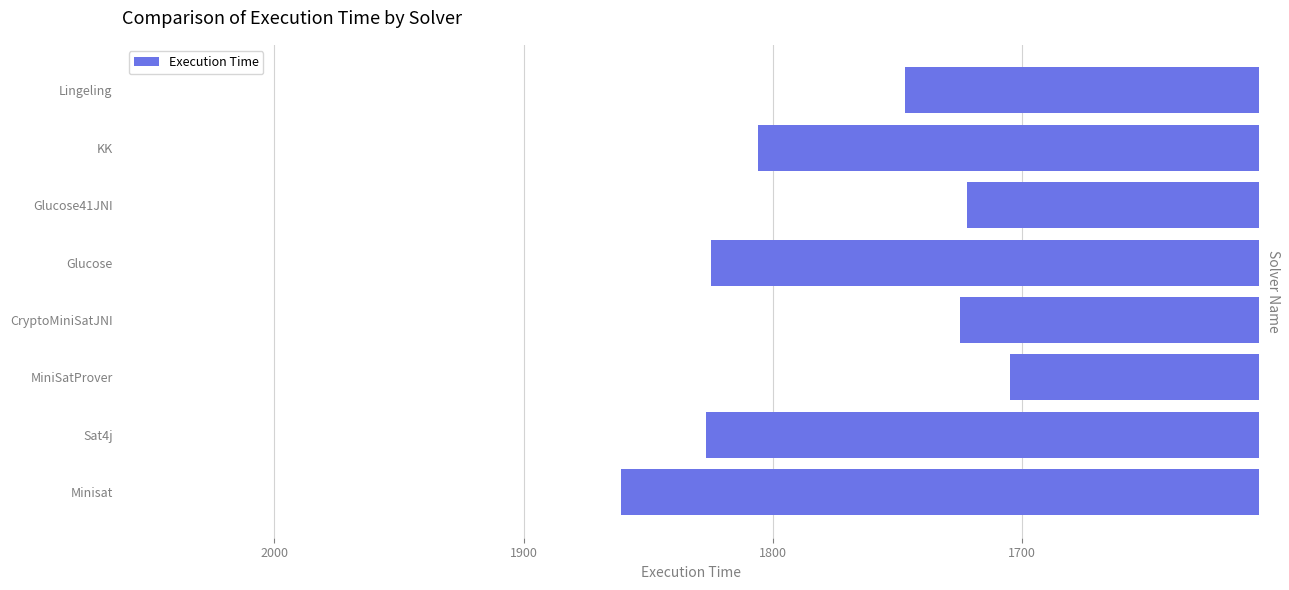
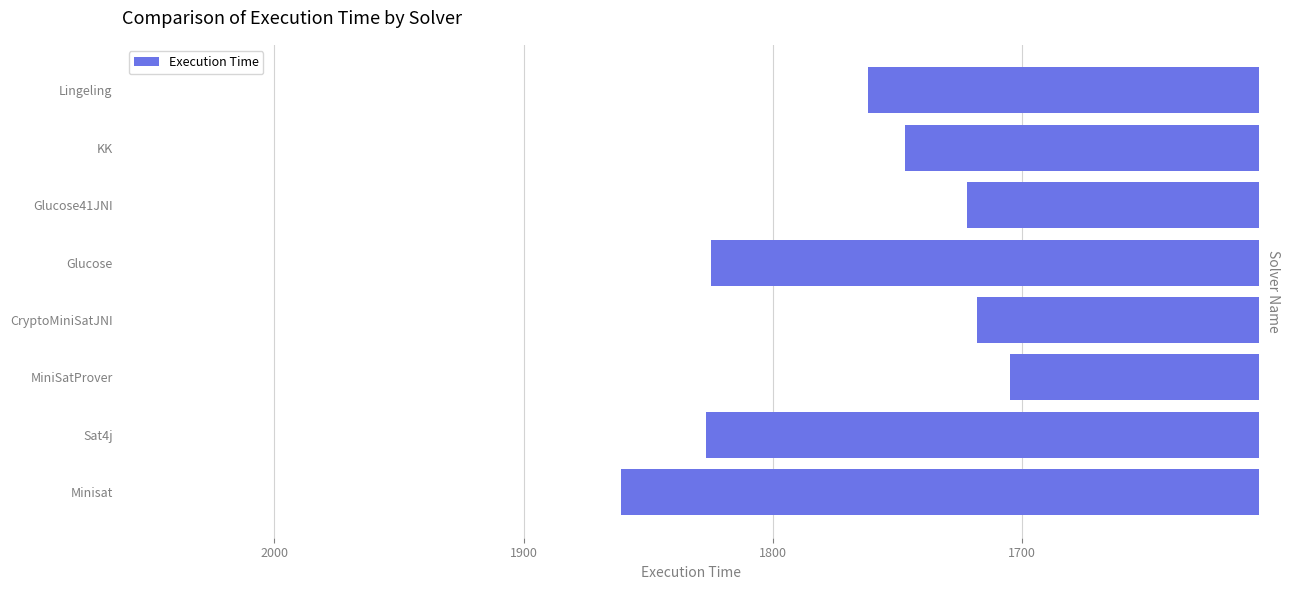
  {
-   "Lingeling": 1747,
-   "KK": 1806,
+   "Lingeling": 1762,
+   "KK": 1747,
    "Glucose41JNI": 1722,
    "Glucose": 1825,
-   "CryptoMiniSatJNI": 1725,
+   "CryptoMiniSatJNI": 1718,
    "MiniSatProver": 1705,
    "Sat4j": 1827,
    "Minisat": 1861
  }
